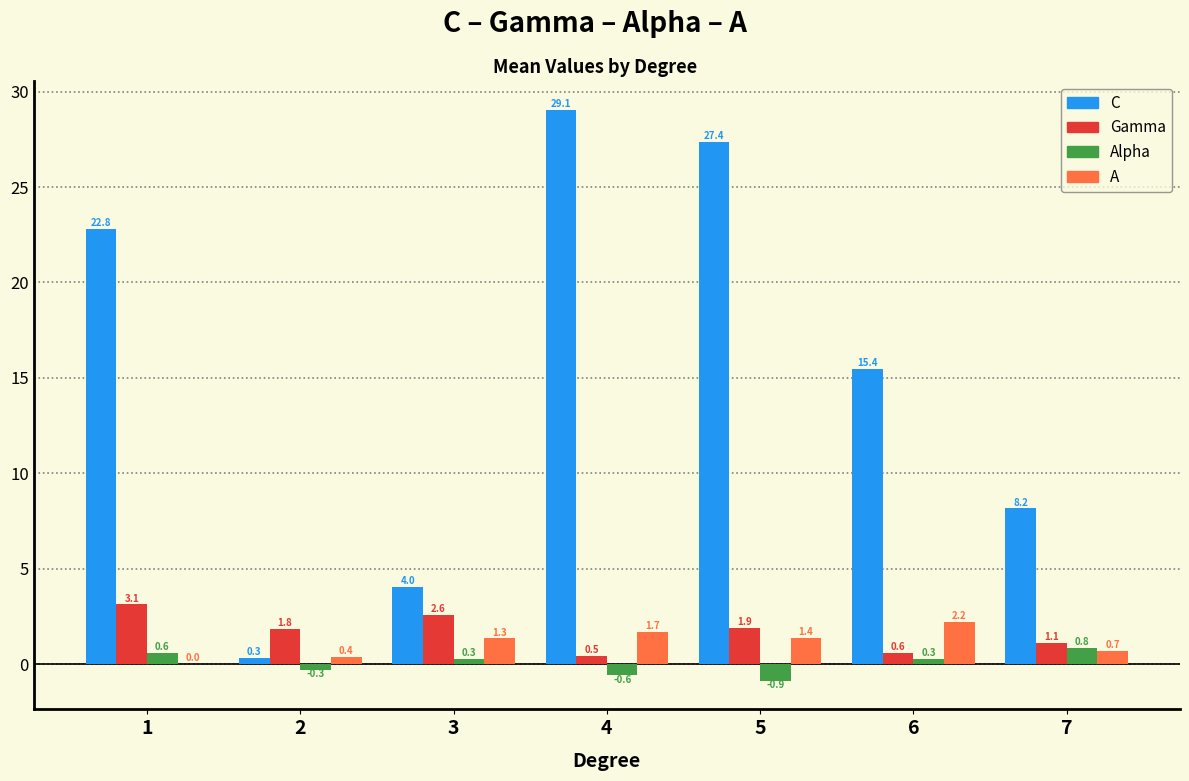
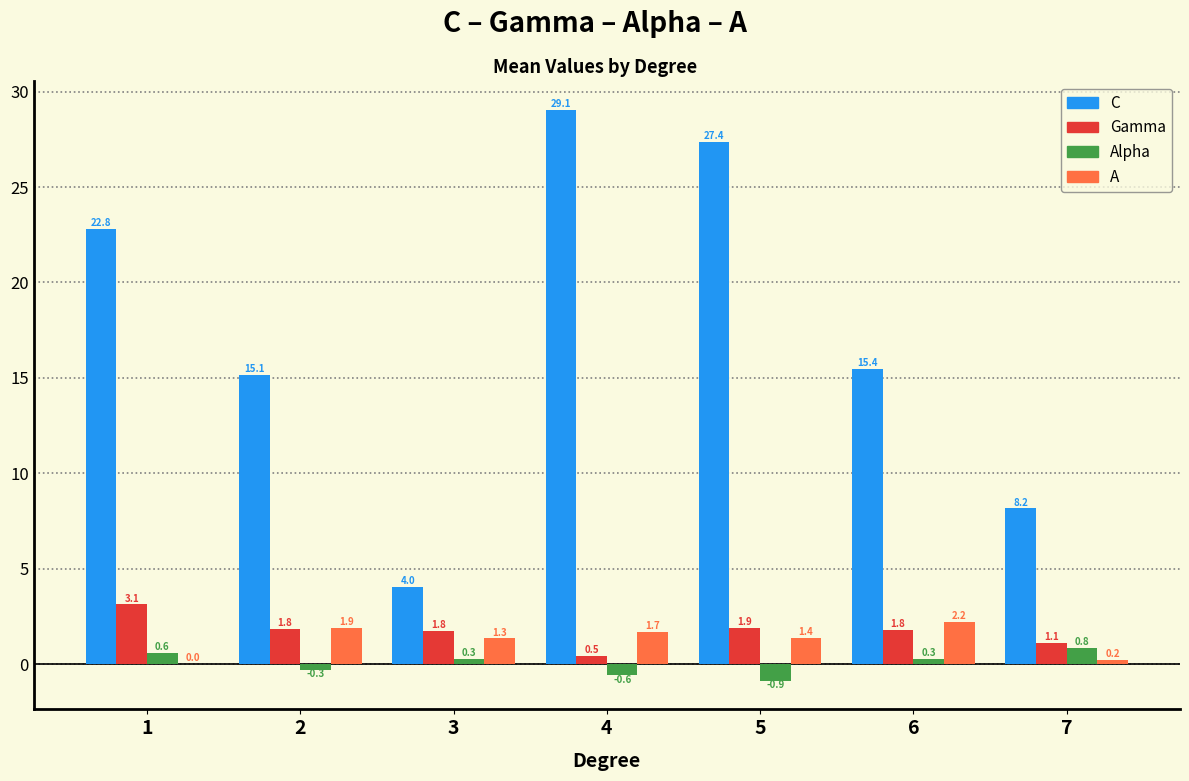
  {
    "C": {
      "1": 22.8,
-     "2": 0.3,
+     "2": 15.1,
      "3": 4.0,
      "4": 29.1,
      "5": 27.4,
      "6": 15.4,
      "7": 8.2
    },
    "Gamma": {
      "1": 3.1,
      "2": 1.8,
-     "3": 2.6,
+     "3": 1.8,
      "4": 0.5,
      "5": 1.9,
-     "6": 0.6,
+     "6": 1.8,
      "7": 1.1
    },
    "Alpha": {
      "1": 0.6,
      "2": -0.3,
      "3": 0.3,
      "4": -0.6,
      "5": -0.9,
      "6": 0.3,
      "7": 0.8
    },
    "A": {
      "1": 0.0,
-     "2": 0.4,
+     "2": 1.9,
      "3": 1.3,
      "4": 1.7,
      "5": 1.4,
      "6": 2.2,
-     "7": 0.7
+     "7": 0.2
    }
  }
